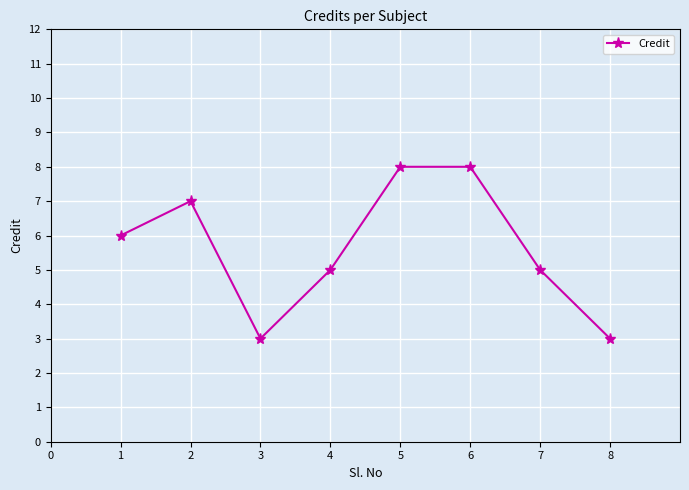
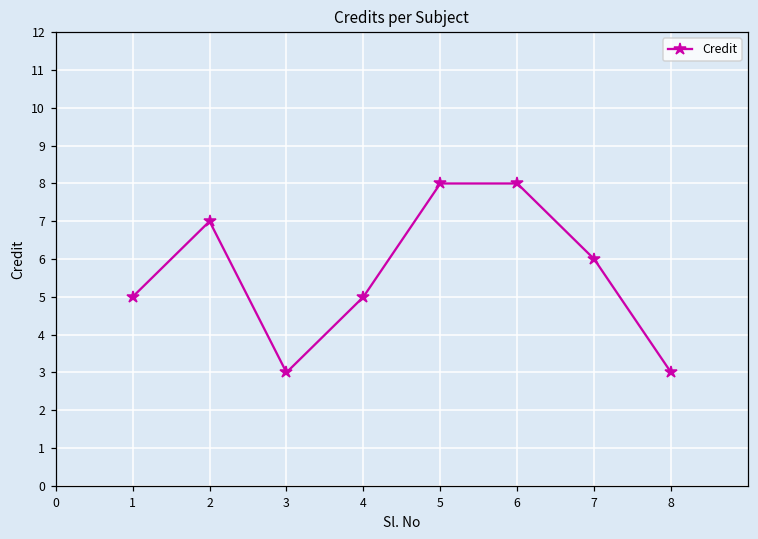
  {
-   "1": 6,
+   "1": 5,
    "2": 7,
    "3": 3,
    "4": 5,
    "5": 8,
    "6": 8,
-   "7": 5,
+   "7": 6,
    "8": 3
  }
